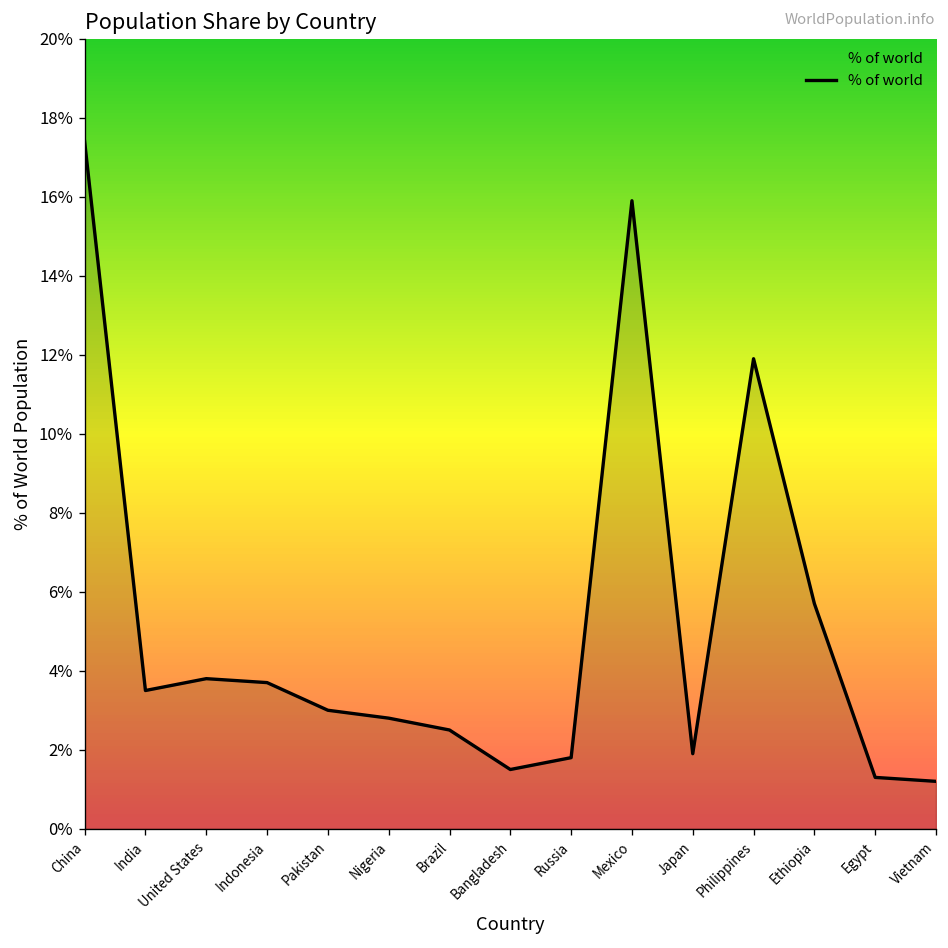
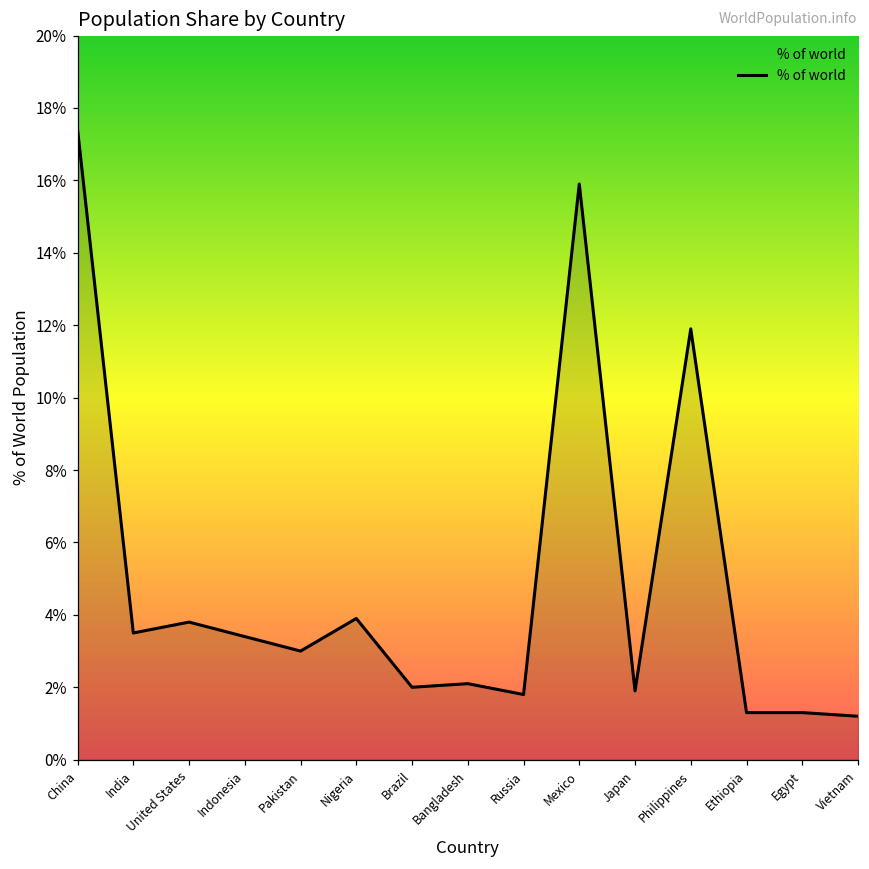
  {
    "China": "17.4%",
    "India": "3.5%",
    "United States": "3.8%",
-   "Indonesia": "3.7%",
+   "Indonesia": "3.4%",
    "Pakistan": "3.0%",
-   "Nigeria": "2.8%",
-   "Brazil": "2.5%",
-   "Bangladesh": "1.5%",
+   "Nigeria": "3.9%",
+   "Brazil": "2.0%",
+   "Bangladesh": "2.1%",
    "Russia": "1.8%",
    "Mexico": "15.9%",
    "Japan": "1.9%",
    "Philippines": "11.9%",
-   "Ethiopia": "5.7%",
+   "Ethiopia": "1.3%",
    "Egypt": "1.3%",
    "Vietnam": "1.2%"
  }
